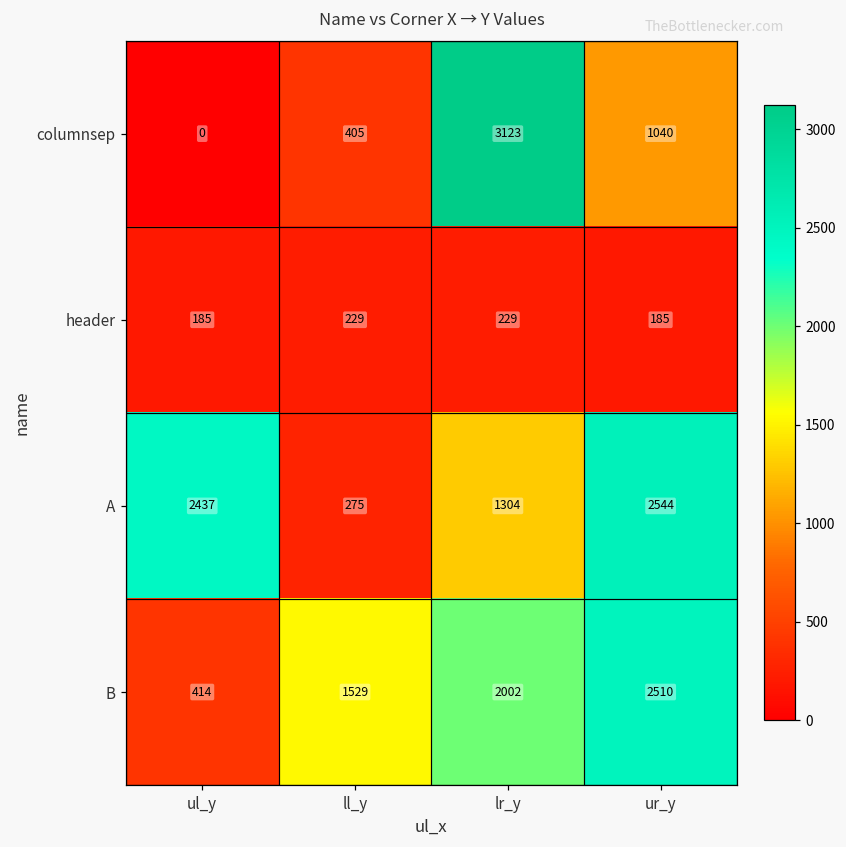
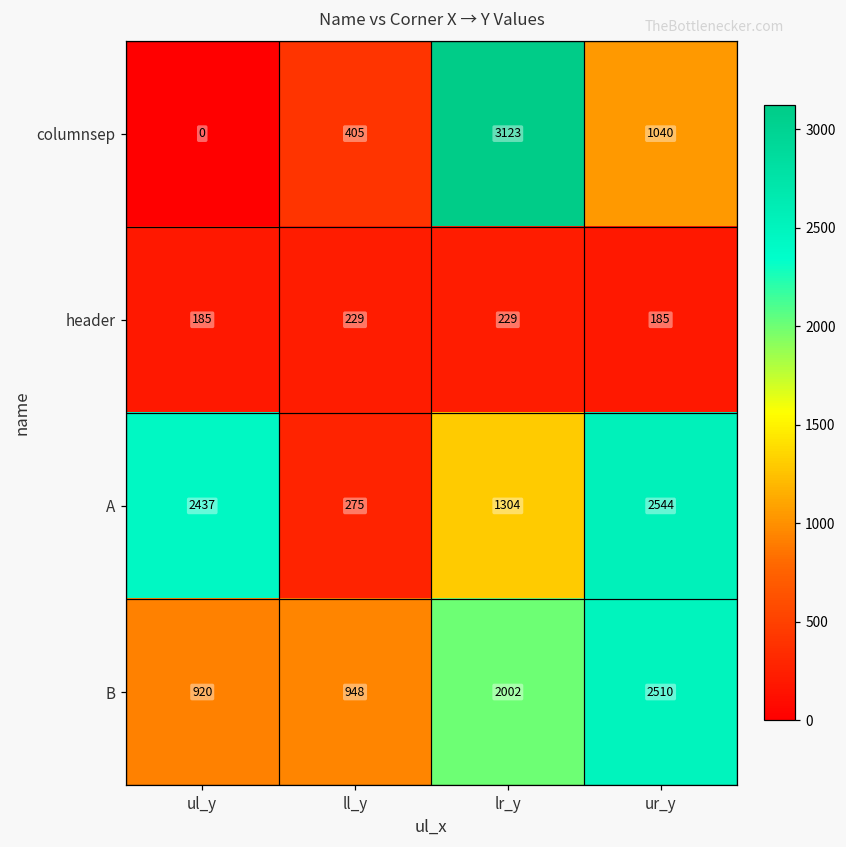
  {
    "B": {
-     "ul_y": 414,
-     "ll_y": 1529
+     "ul_y": 920,
+     "ll_y": 948
    }
  }
